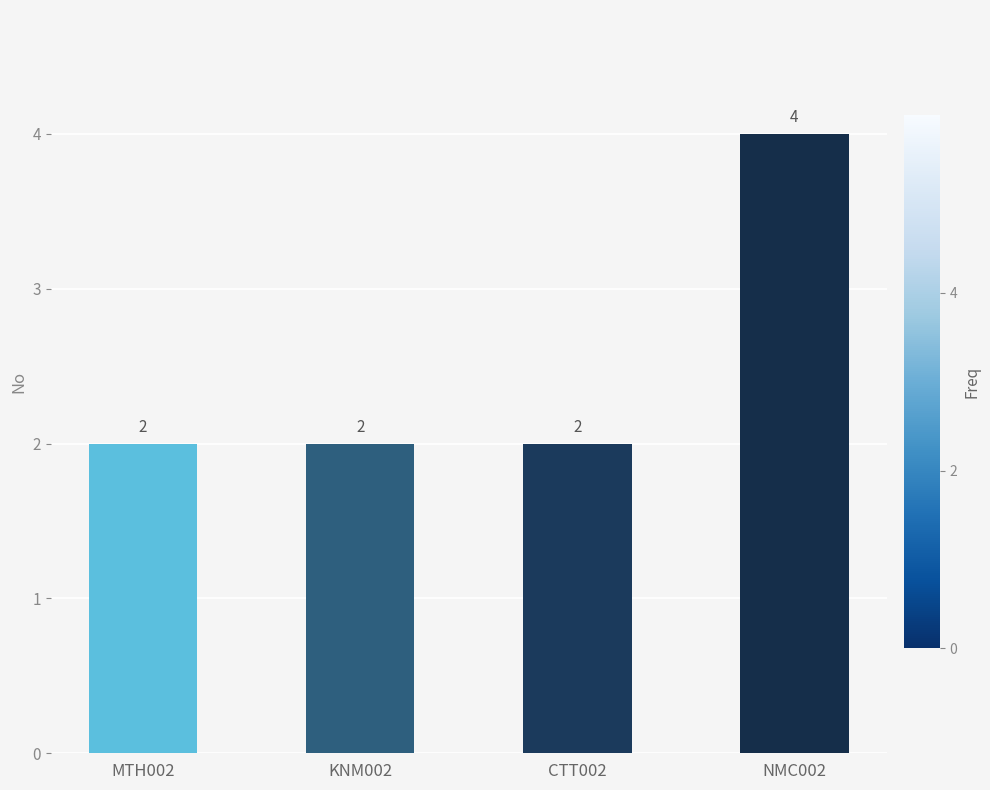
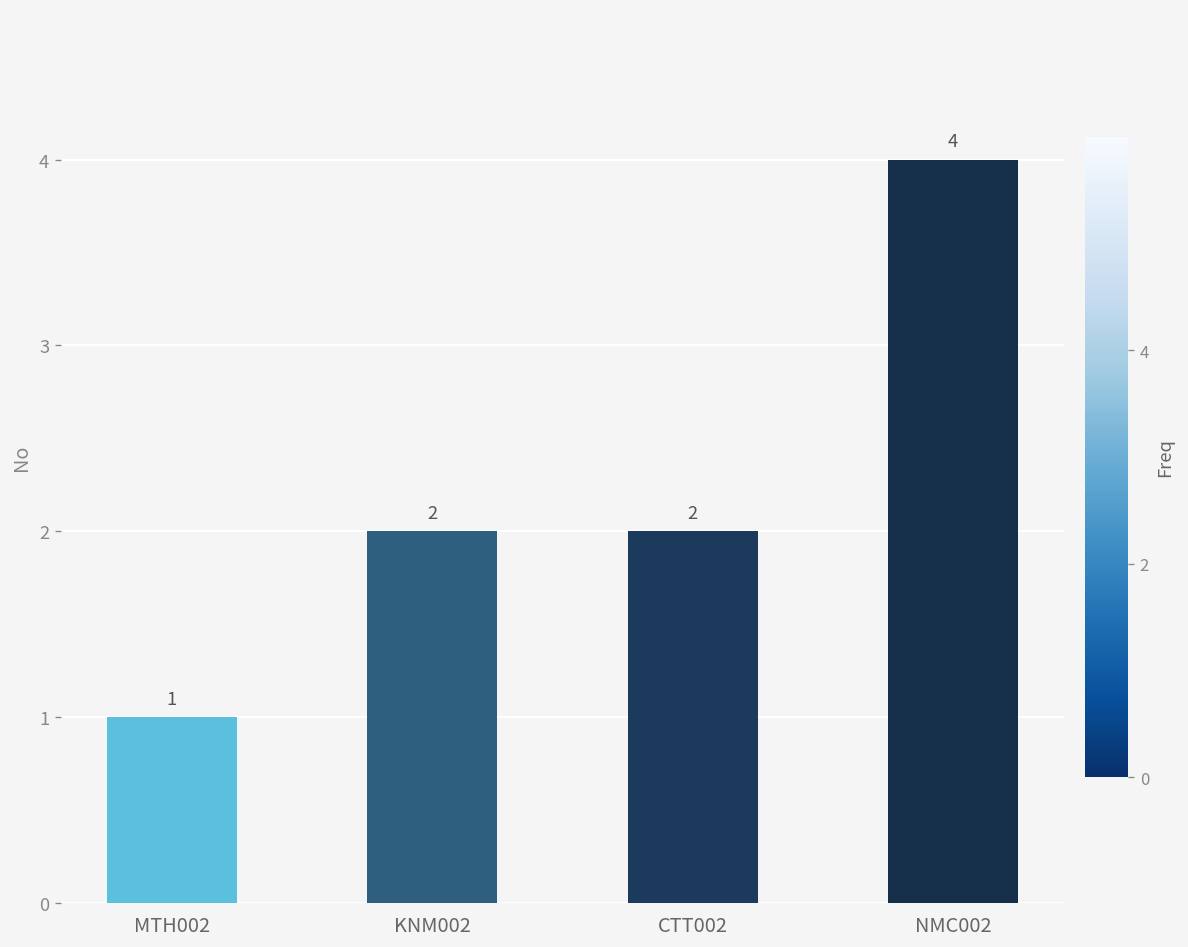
  {
-   "MTH002": 2,
+   "MTH002": 1,
    "KNM002": 2,
    "CTT002": 2,
    "NMC002": 4
  }
